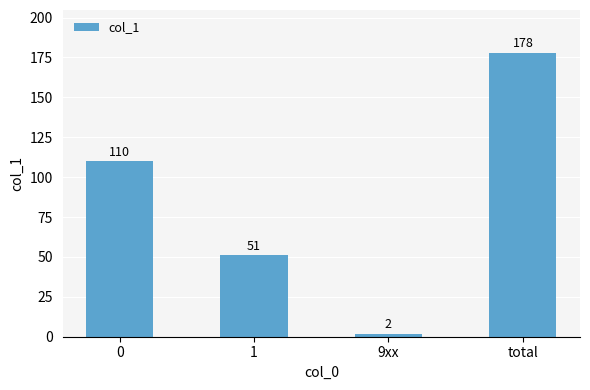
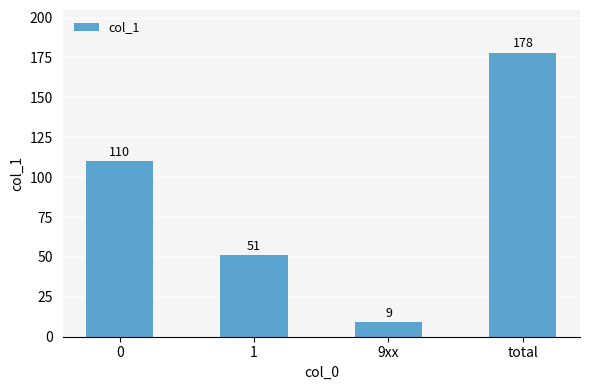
  {
    "0": 110,
    "1": 51,
-   "9xx": 2,
+   "9xx": 9,
    "total": 178
  }
